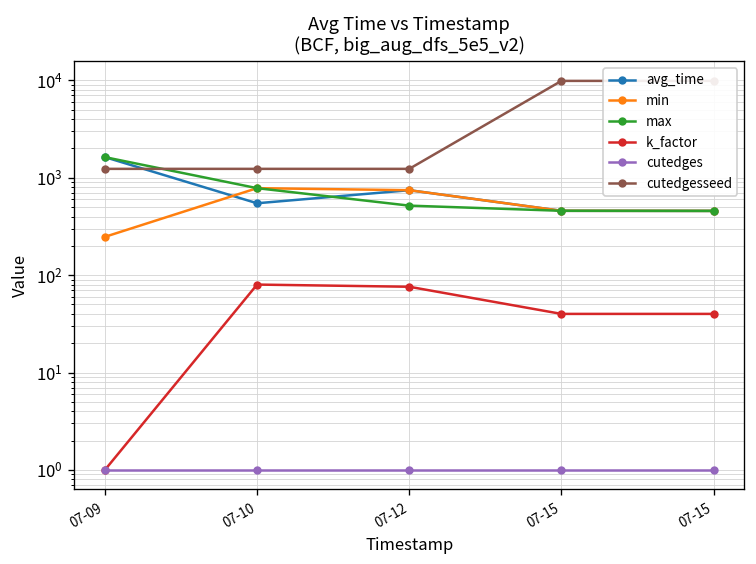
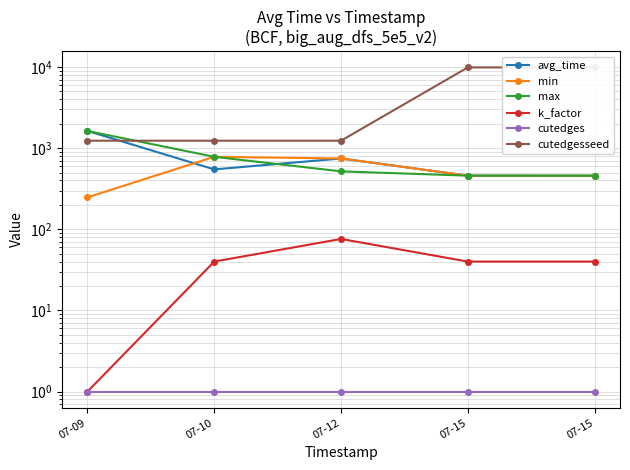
  {
    "avg_time": {
      "07-10": 500
    },
    "min": {
      "07-09": 250
    },
    "max": {
      "07-12": 500
    },
    "k_factor": {
-     "07-10": 80,
+     "07-10": 40,
      "07-12": 80
    },
    "cutedges": {
      "07-10": 1,
      "07-12": 1
    },
    "cutedgesseed": {
      "07-09": 1200,
      "07-10": 1200,
      "07-12": 1200
    }
  }
